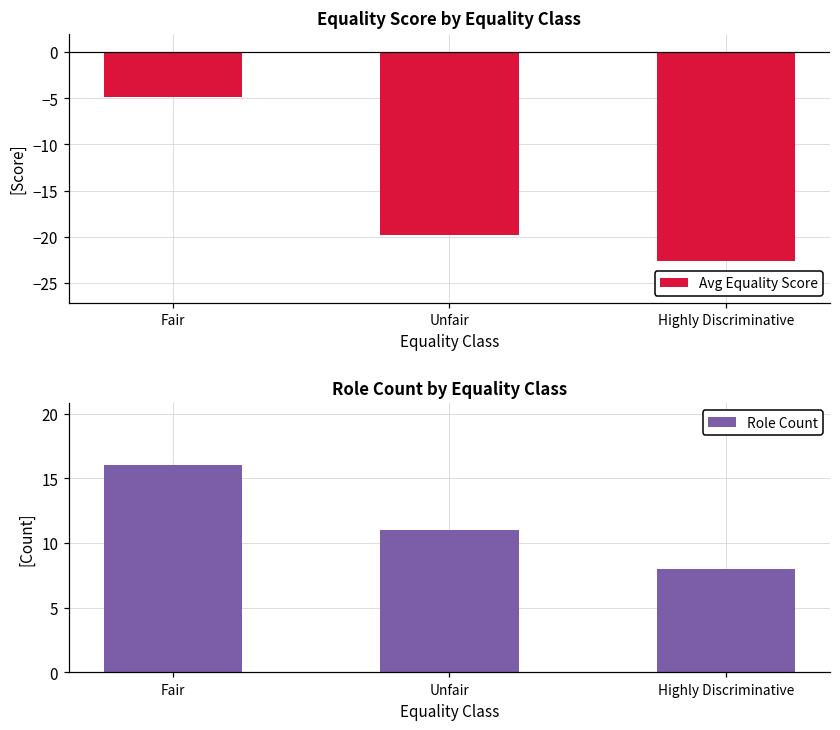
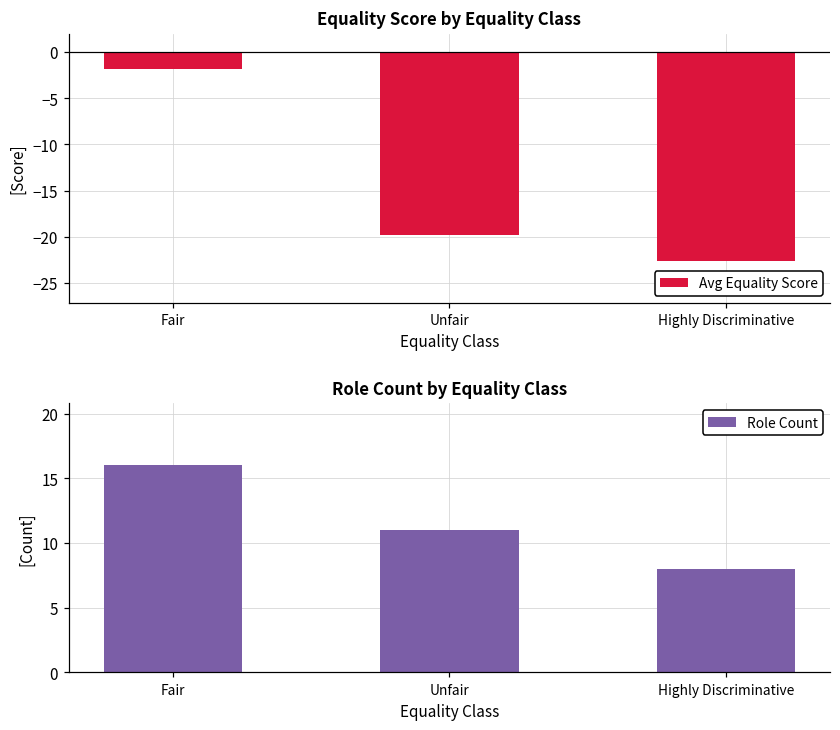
  {
    "Equality Score by Equality Class": {
-     "Fair": -5,
+     "Fair": -2,
      "Unfair": -20,
      "Highly Discriminative": -23
    },
    "Role Count by Equality Class": {
      "Fair": 16.0,
      "Unfair": 11.0,
      "Highly Discriminative": 8.0
    }
  }
